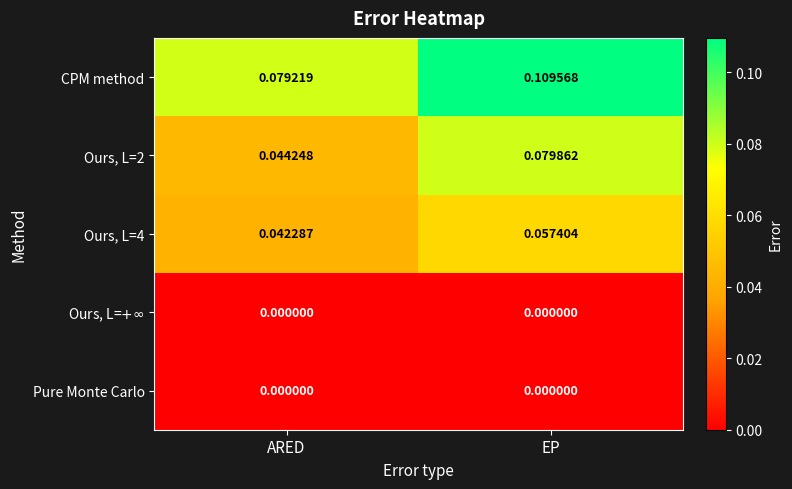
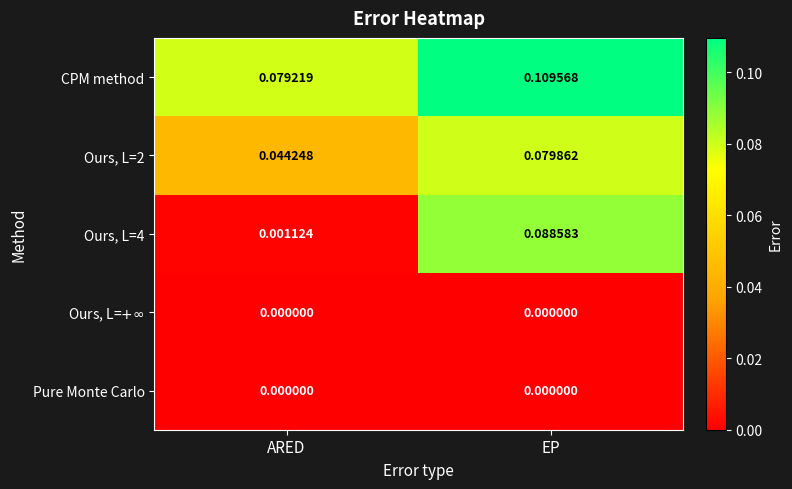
  {
    "CPM method": {
      "ARED": 0.079219,
      "EP": 0.109568
    },
    "Ours, L=2": {
      "ARED": 0.044248,
      "EP": 0.079862
    },
    "Ours, L=4": {
-     "ARED": 0.042287,
-     "EP": 0.057404
+     "ARED": 0.001124,
+     "EP": 0.088583
    },
    "Pure Monte Carlo": {
      "ARED": 0.000000,
      "EP": 0.000000
    }
  }
